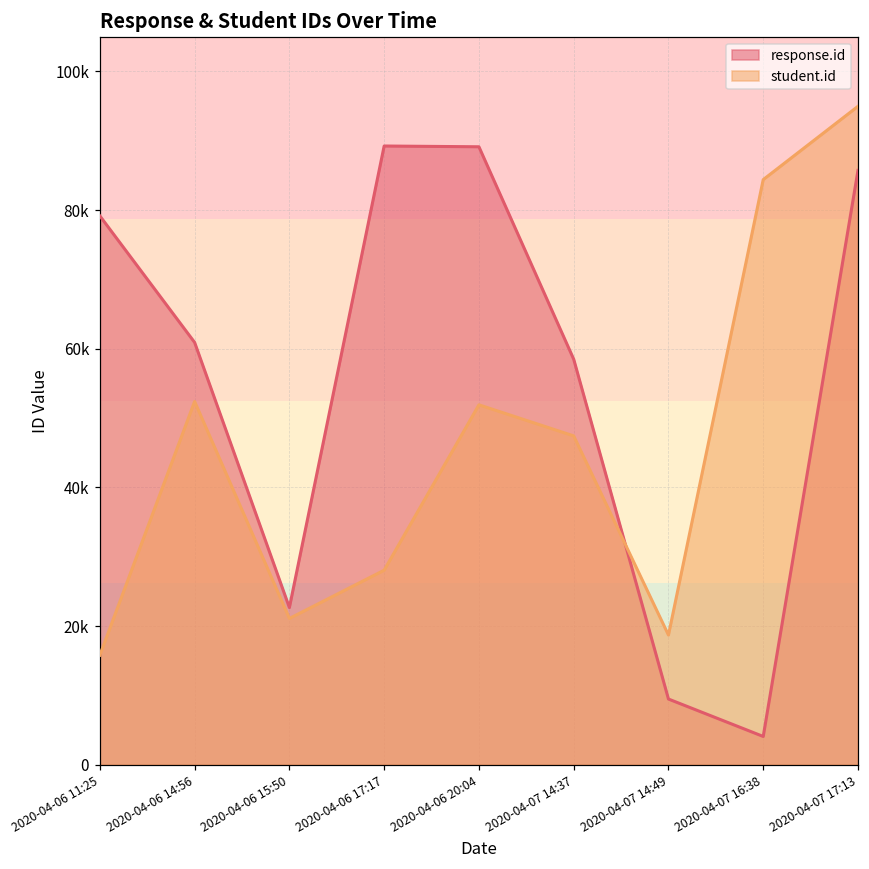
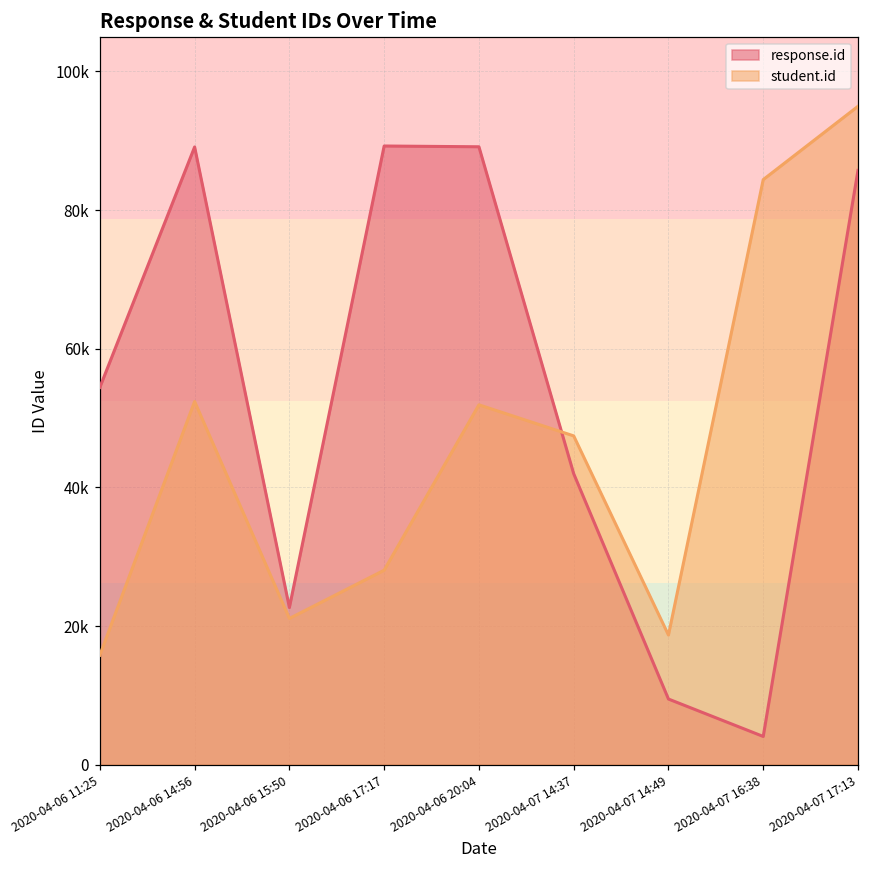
  {
    "response.id": {
-     "2020-04-06 11:25": 79000,
-     "2020-04-06 14:56": 61000,
+     "2020-04-06 11:25": 54000,
+     "2020-04-06 14:56": 89000,
      "2020-04-06 15:50": 23000,
      "2020-04-06 17:17": 89000,
      "2020-04-06 20:04": 89000,
-     "2020-04-07 14:37": 58000,
+     "2020-04-07 14:37": 42000,
      "2020-04-07 14:49": 9000,
      "2020-04-07 16:38": 4000,
      "2020-04-07 17:13": 86000
    },
    "student.id": {
      "2020-04-06 11:25": 16000,
      "2020-04-06 14:56": 52000,
      "2020-04-06 15:50": 21000,
      "2020-04-06 17:17": 28000,
      "2020-04-06 20:04": 52000,
      "2020-04-07 14:37": 47000,
      "2020-04-07 14:49": 19000,
      "2020-04-07 16:38": 84000,
      "2020-04-07 17:13": 95000
    }
  }
